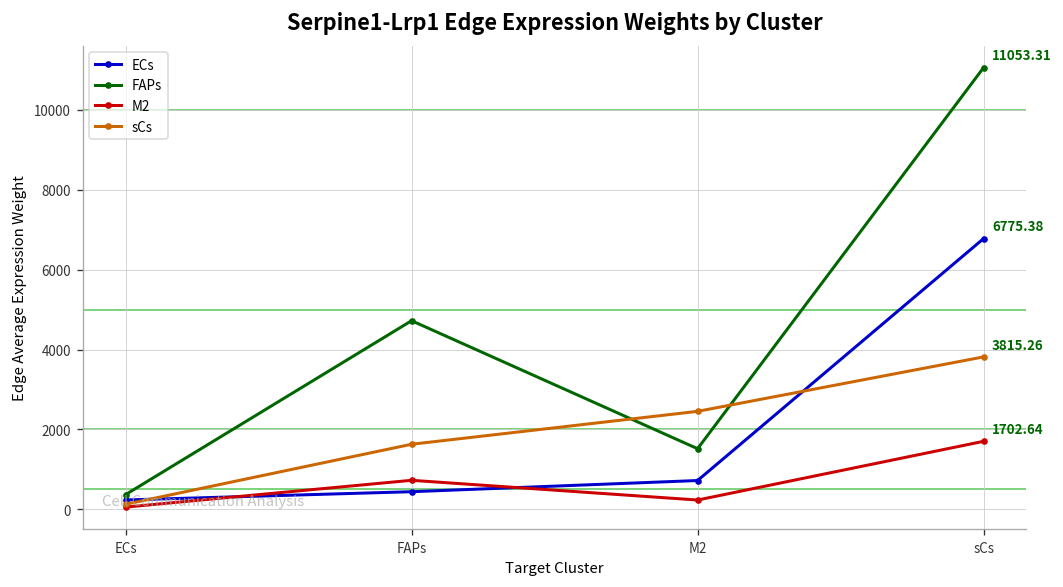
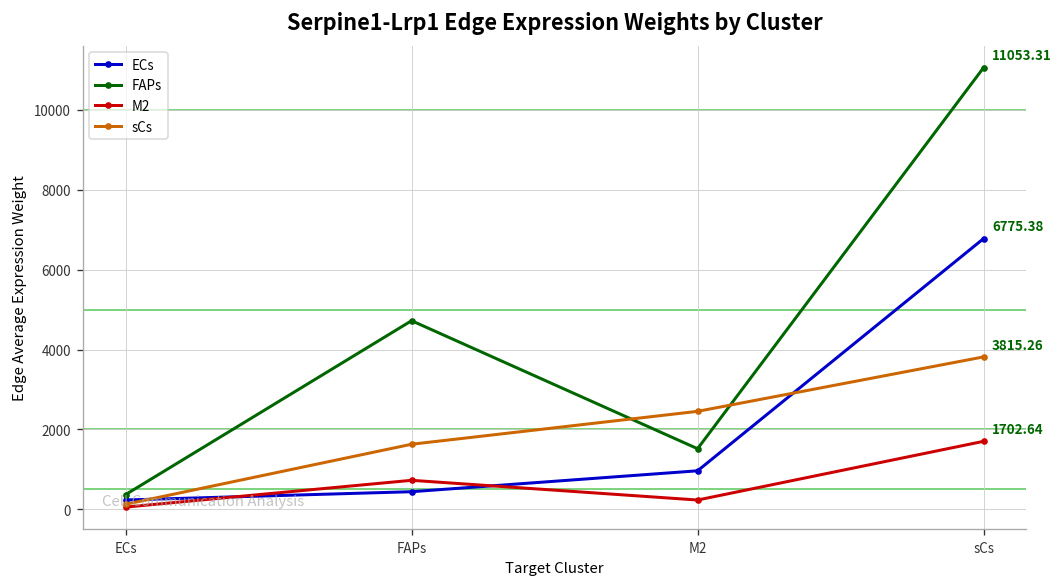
  {
    "ECs": {
      "ECs": 200,
      "FAPs": 400,
-     "M2": 700
+     "M2": 1000
    },
    "FAPs": {
      "sCs": 11053.31
    },
    "M2": {
      "sCs": 1702.64
    },
    "sCs": {
      "sCs": 3815.26
    }
  }
